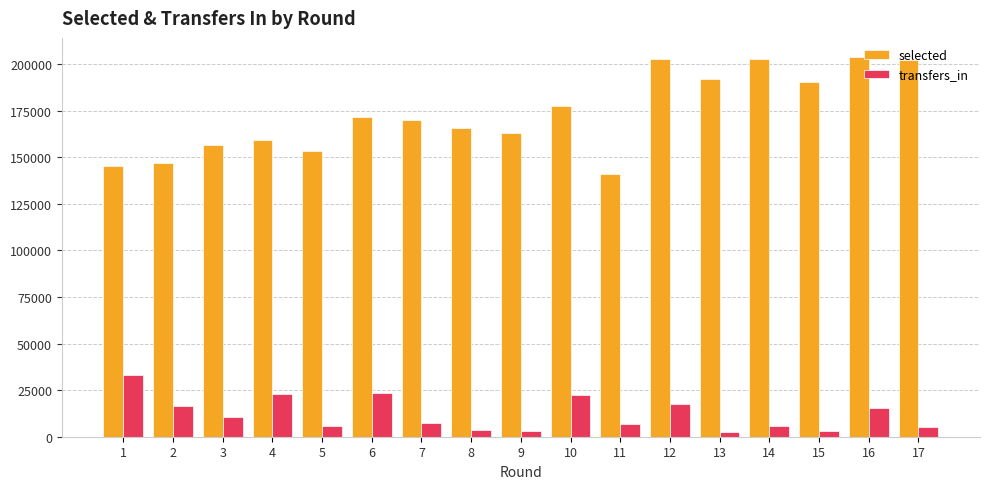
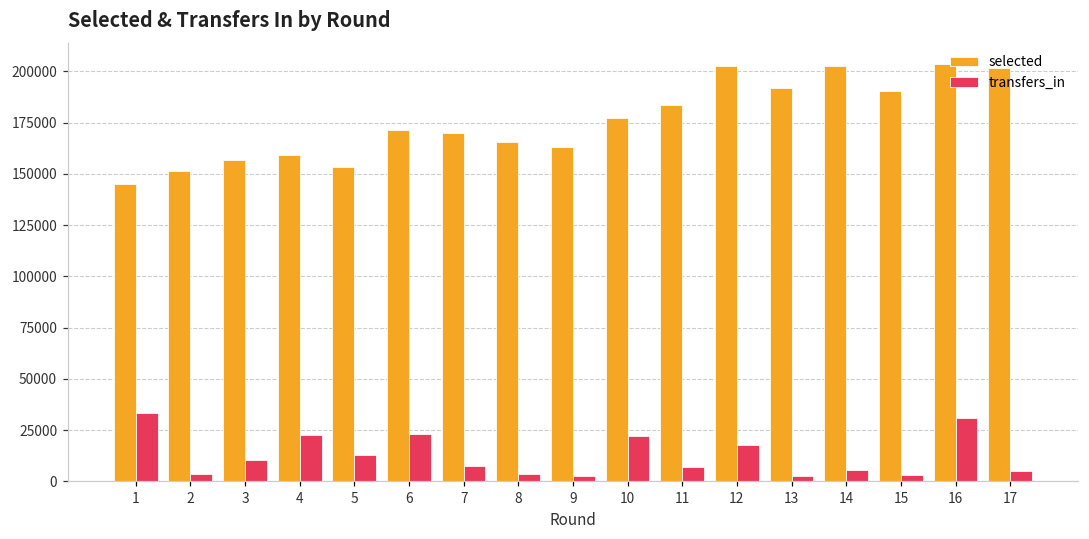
  {
    "selected": {
      "1": 145000,
-     "2": 147000,
+     "2": 151000,
      "3": 157000,
      "4": 159000,
      "5": 153000,
      "6": 172000,
      "7": 170000,
      "8": 165000,
      "9": 163000,
      "10": 177000,
-     "11": 141000,
+     "11": 184000,
      "12": 203000,
      "13": 192000,
      "14": 203000,
      "15": 191000,
      "16": 204000,
      "17": 202000
    },
    "transfers_in": {
      "1": 33000,
-     "2": 17000,
+     "2": 4000,
      "3": 11000,
      "4": 23000,
-     "5": 6000,
+     "5": 13000,
      "6": 23000,
      "7": 8000,
      "8": 4000,
      "9": 3000,
      "10": 22000,
      "11": 7000,
      "12": 18000,
      "13": 3000,
      "14": 6000,
      "15": 3000,
-     "16": 15000,
+     "16": 31000,
      "17": 5000
    }
  }
